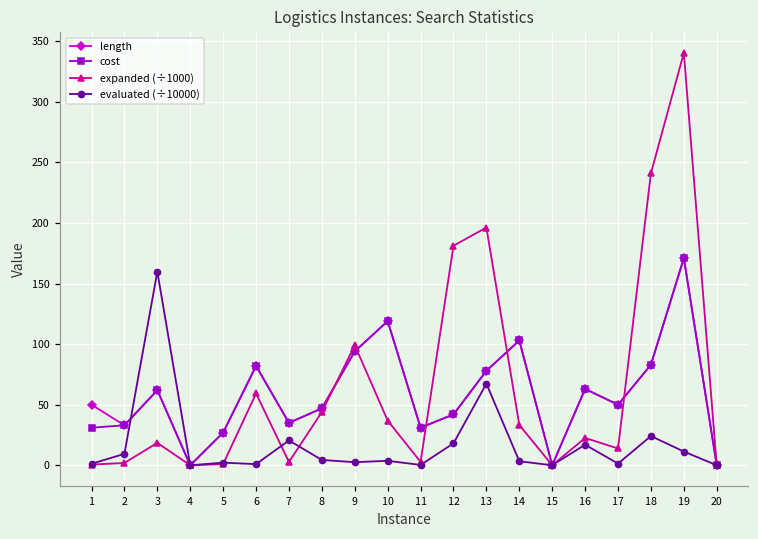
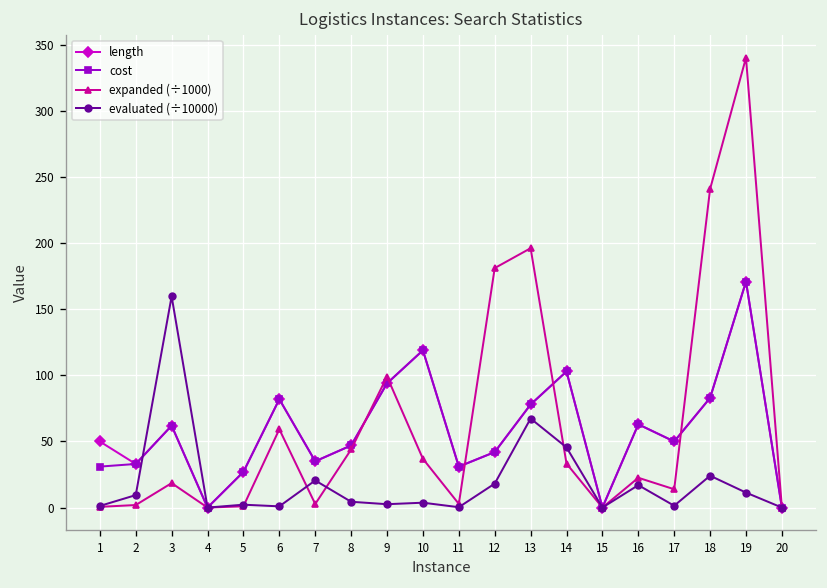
  {
    "evaluated (÷10000)": {
      "2": 9,
      "3": 160,
      "6": 1,
      "7": 21,
      "8": 4,
      "9": 3,
      "10": 4,
      "11": 0,
      "12": 18,
      "13": 67,
-     "14": 3,
+     "14": 46,
      "16": 17,
      "17": 1,
      "18": 24,
      "19": 11
    }
  }
